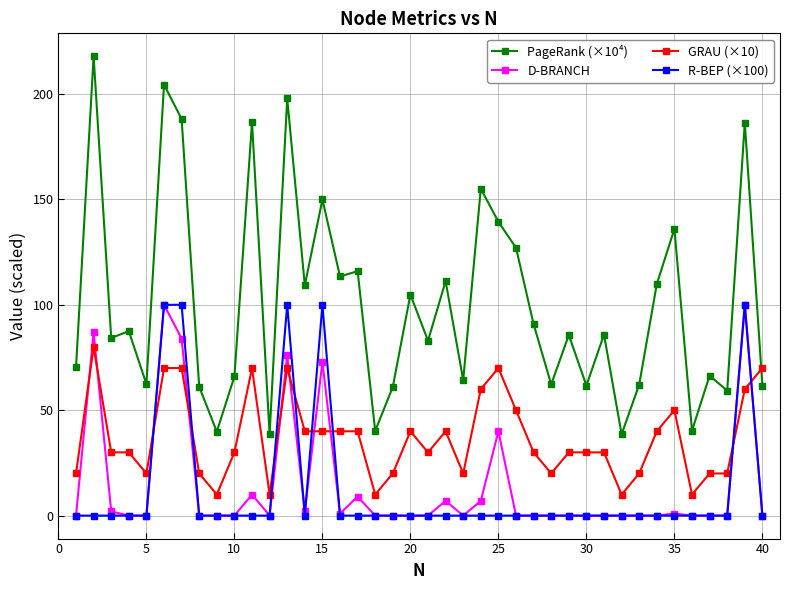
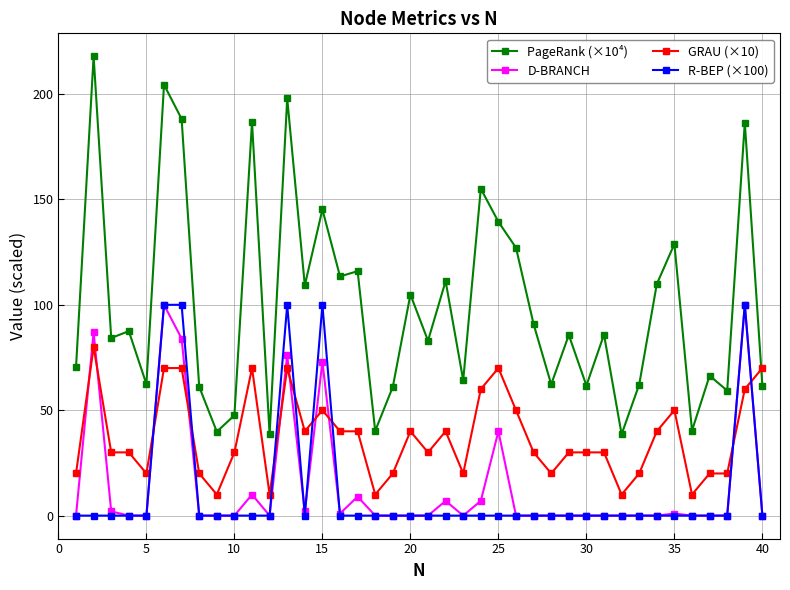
  {
    "PageRank (×10⁴)": {
      "5": 62,
-     "10": 66,
-     "15": 150,
+     "10": 48,
+     "15": 145,
      "20": 105,
      "25": 139,
      "30": 62,
-     "35": 136,
+     "35": 129,
      "40": 61
    },
    "D-BRANCH": {
      "15": 73,
      "25": 40
    },
    "GRAU (×10)": {
      "5": 20,
      "10": 30,
-     "15": 40,
+     "15": 50,
      "20": 40,
      "25": 70,
      "30": 30,
      "35": 50,
      "40": 70
    },
    "R-BEP (×100)": {
      "15": 100,
      "25": 0
    }
  }
